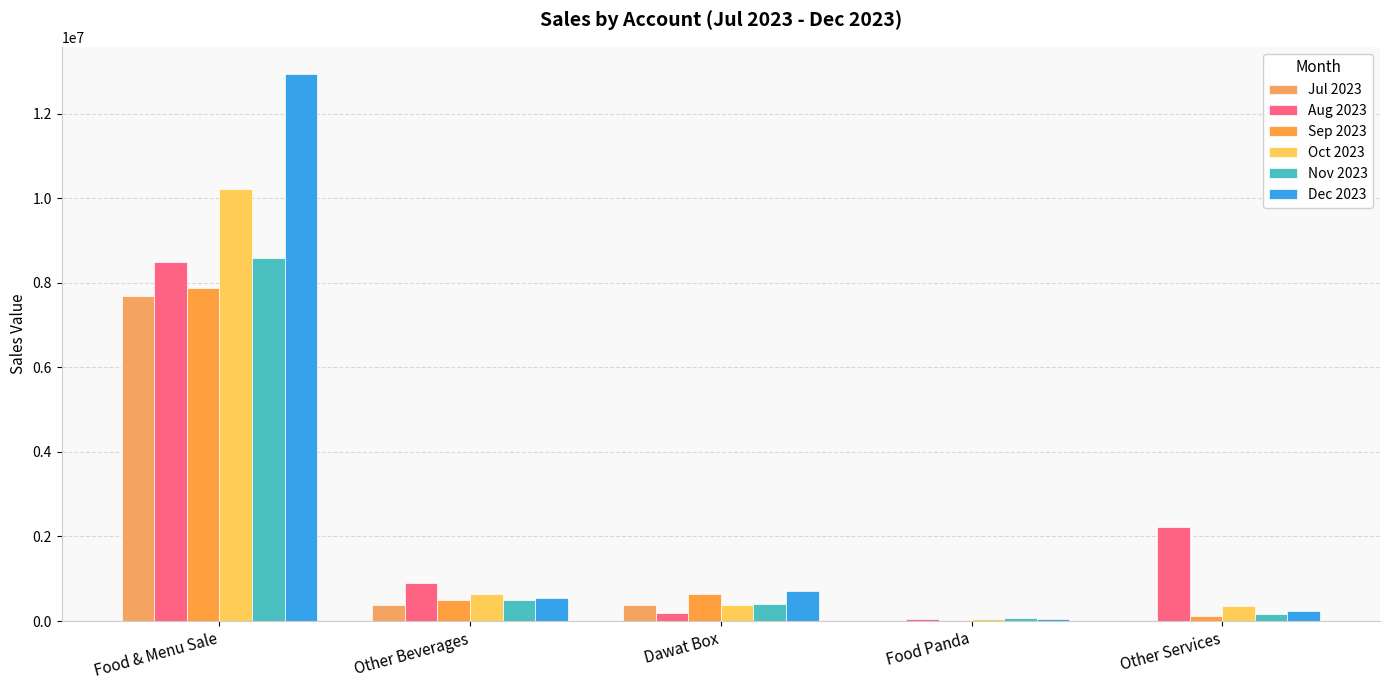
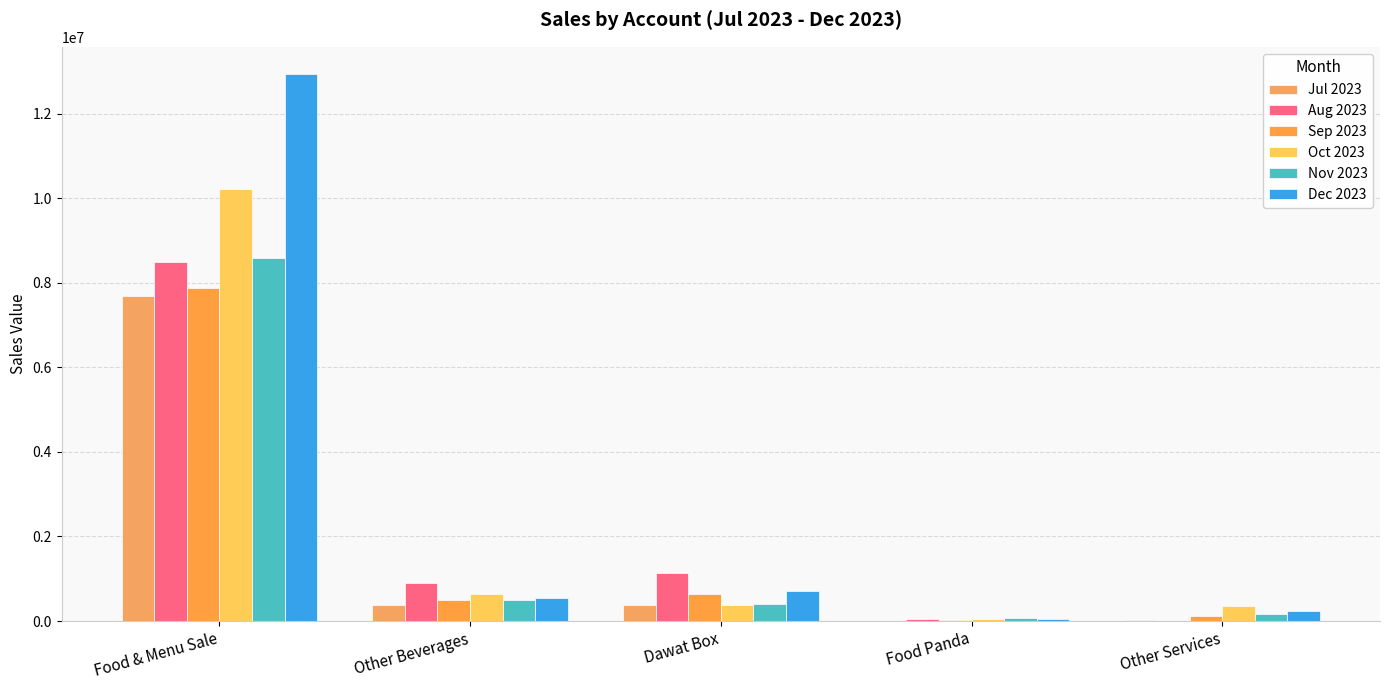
  {
    "Aug 2023": {
      "Food & Menu Sale": 8500000,
      "Other Beverages": 900000,
-     "Dawat Box": 200000,
-     "Other Services": 2200000
+     "Dawat Box": 1100000,
+     "Other Services": 0
    }
  }
